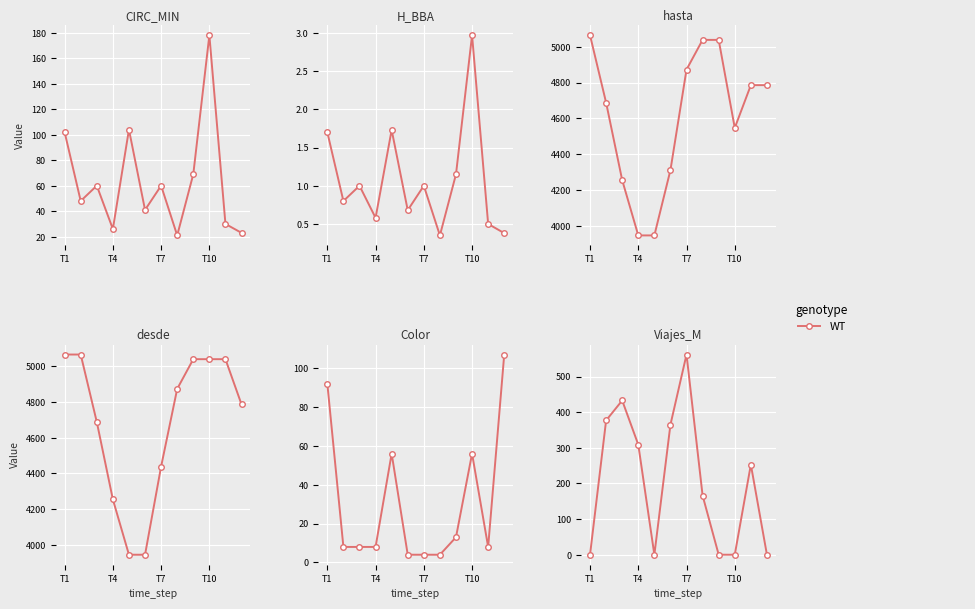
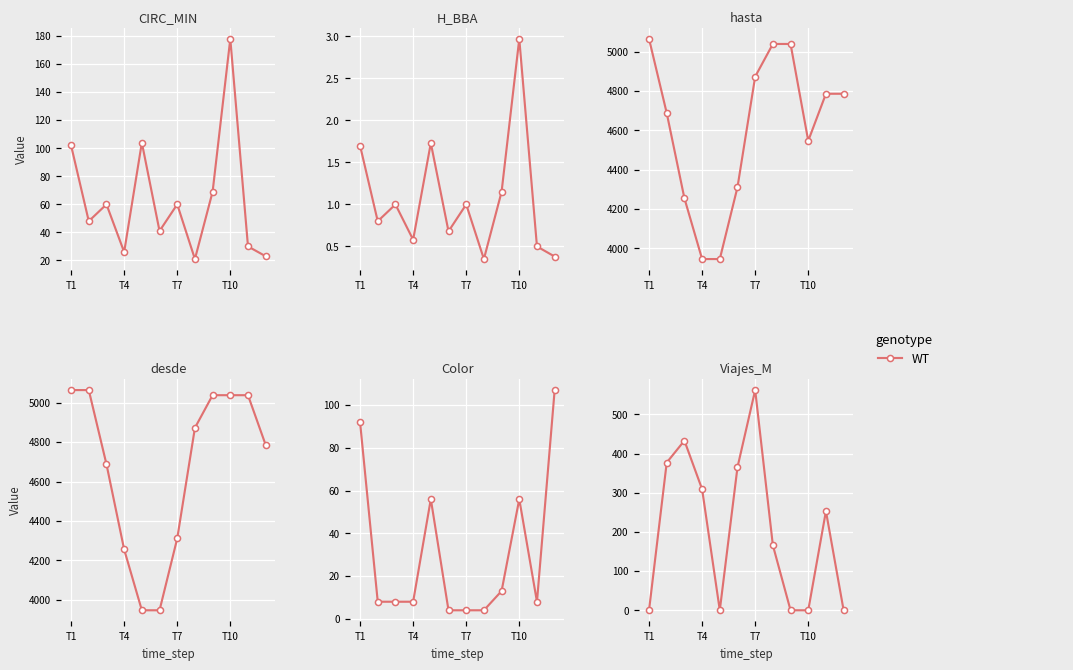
  {
    "CIRC_MIN": {
      "T1": 102,
      "T4": 26,
      "T7": 60,
      "T10": 178
    },
    "H_BBA": {
      "T1": 1.7,
      "T4": 0.6,
      "T7": 1.0,
      "T10": 3.0
    },
    "hasta": {
      "T1": 5070,
      "T4": 3950,
      "T7": 4870,
      "T10": 4550
    },
    "desde": {
      "T1": 5070,
      "T4": 4260,
-     "T7": 4440,
+     "T7": 4310,
      "T10": 5040
    },
    "Color": {
      "T1": 92,
      "T4": 8,
      "T7": 4,
      "T10": 56
    },
    "Viajes_M": {
      "T1": 0,
      "T4": 310,
      "T7": 560,
      "T10": 0
    }
  }
